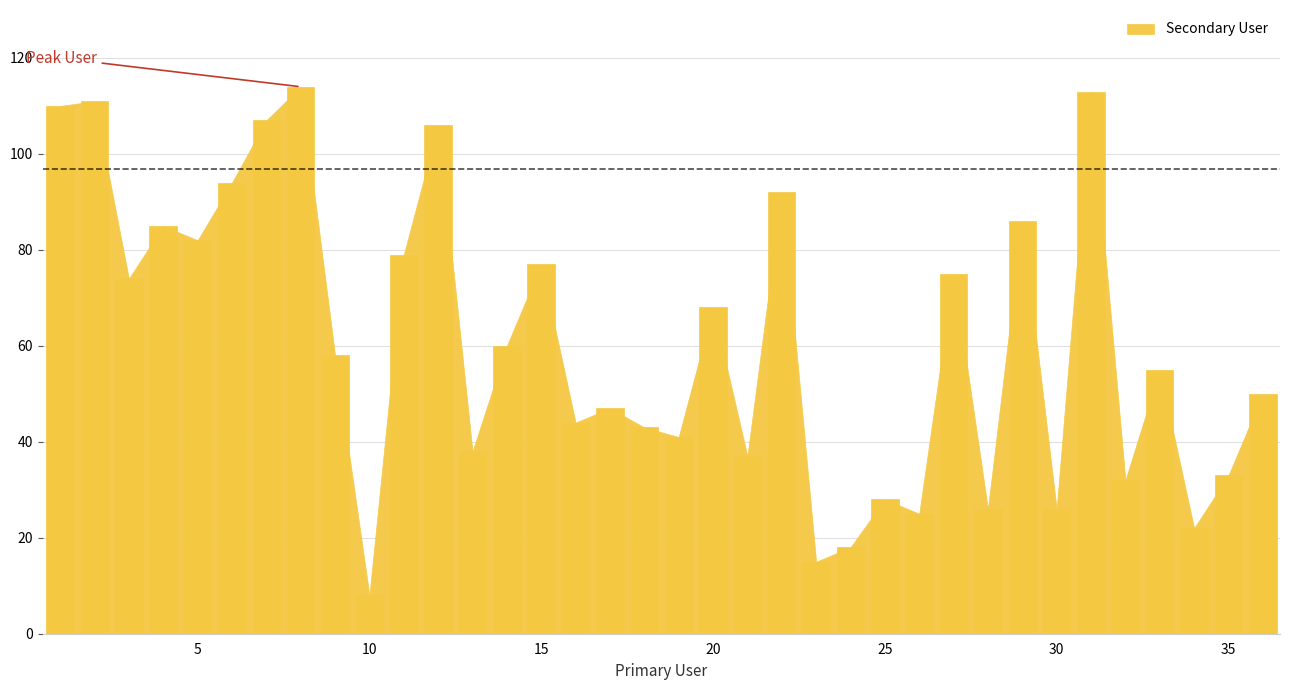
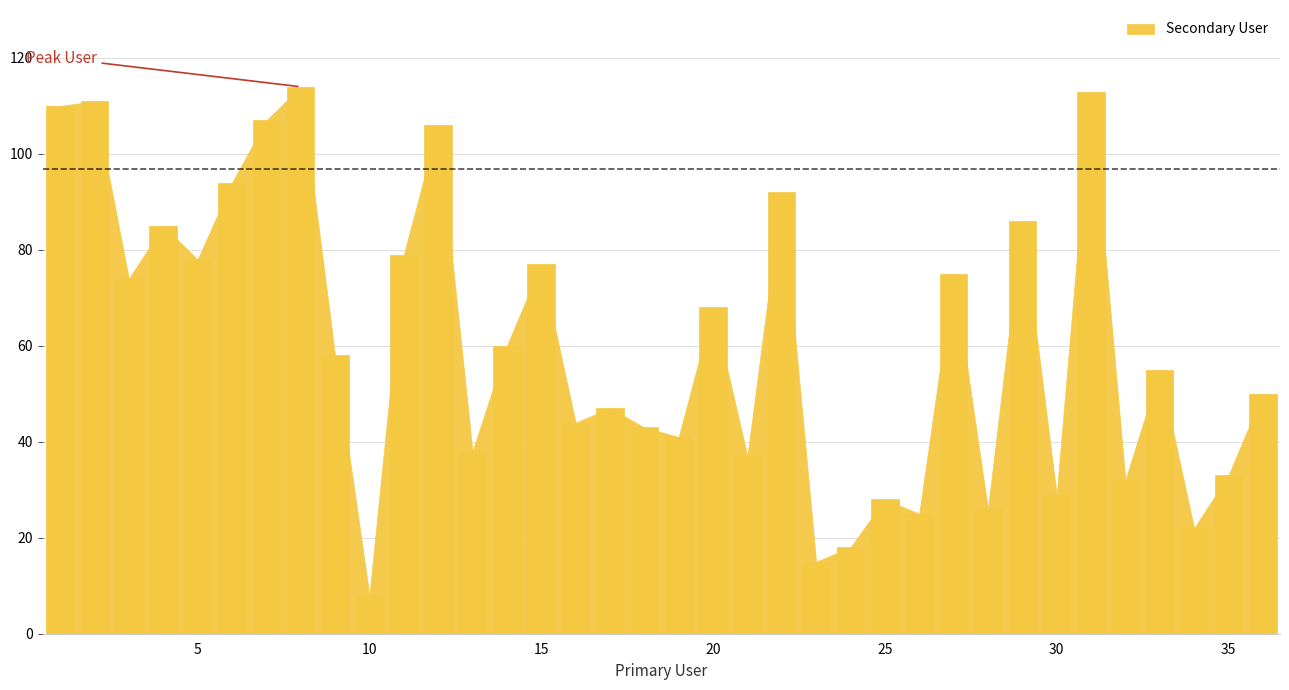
  {
-   "5": 82,
+   "5": 78,
    "10": 8,
    "15": 77,
    "20": 68,
    "25": 28,
-   "30": 26,
+   "30": 29,
    "35": 33
  }
